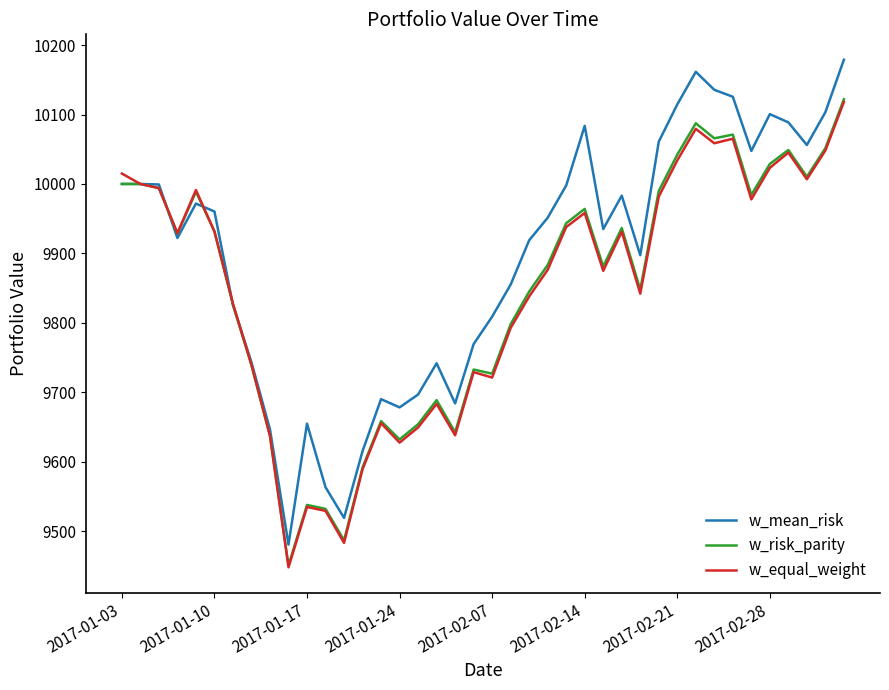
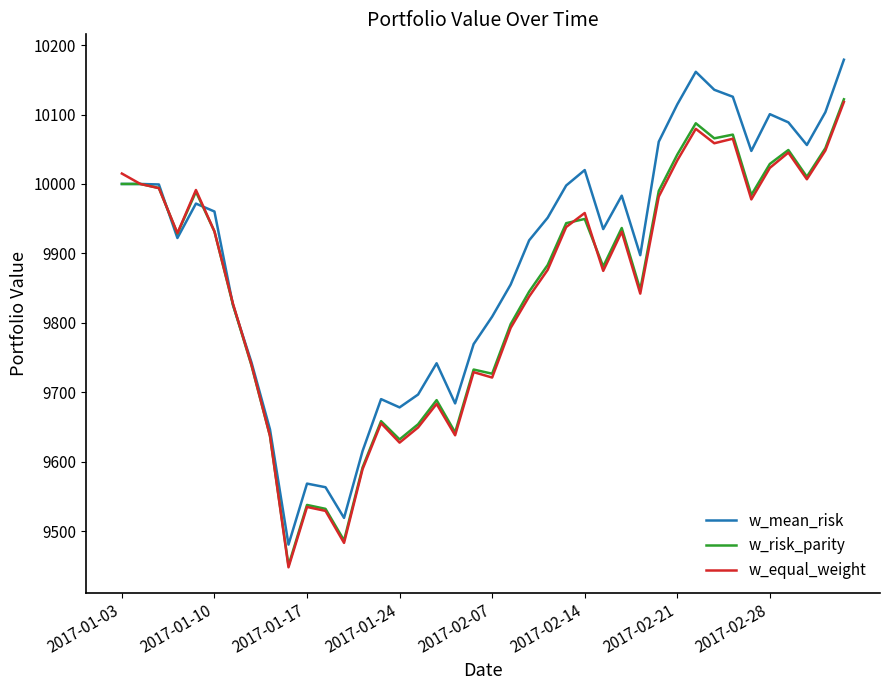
  {
    "w_mean_risk": {
      "2017-01-10": 9960,
-     "2017-01-17": 9650,
+     "2017-01-17": 9570,
      "2017-01-24": 9680,
      "2017-02-07": 9810,
-     "2017-02-14": 10080,
+     "2017-02-14": 10020,
      "2017-02-21": 10110,
      "2017-02-28": 10100
    },
    "w_risk_parity": {
      "2017-01-24": 9630,
      "2017-02-07": 9730,
-     "2017-02-14": 9960,
+     "2017-02-14": 9950,
      "2017-02-21": 10040,
      "2017-02-28": 10030
    },
    "w_equal_weight": {
      "2017-01-03": 10020,
      "2017-01-24": 9630,
      "2017-02-07": 9720,
      "2017-02-14": 9960,
      "2017-02-21": 10030,
      "2017-02-28": 10020
    }
  }
